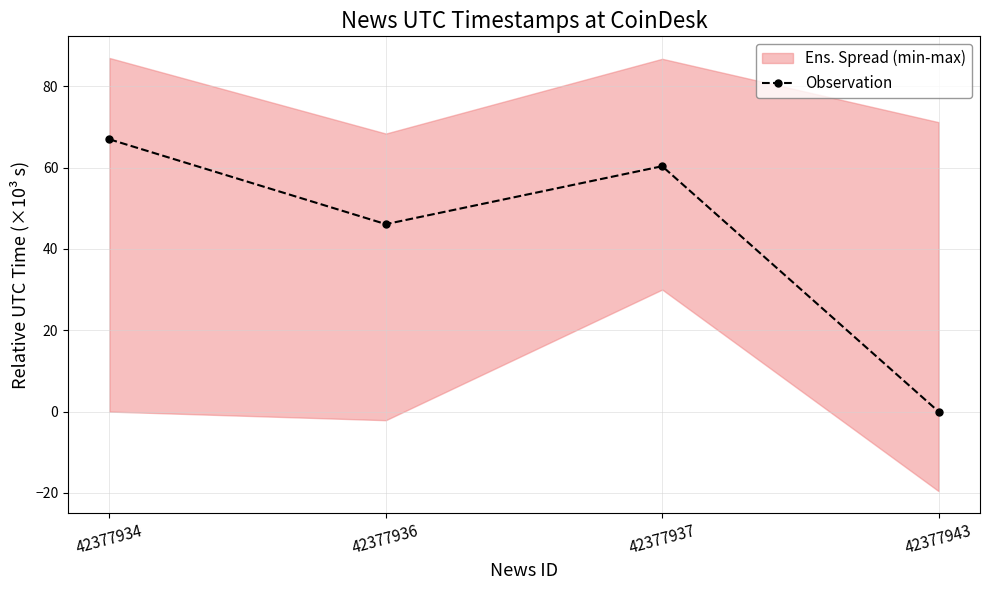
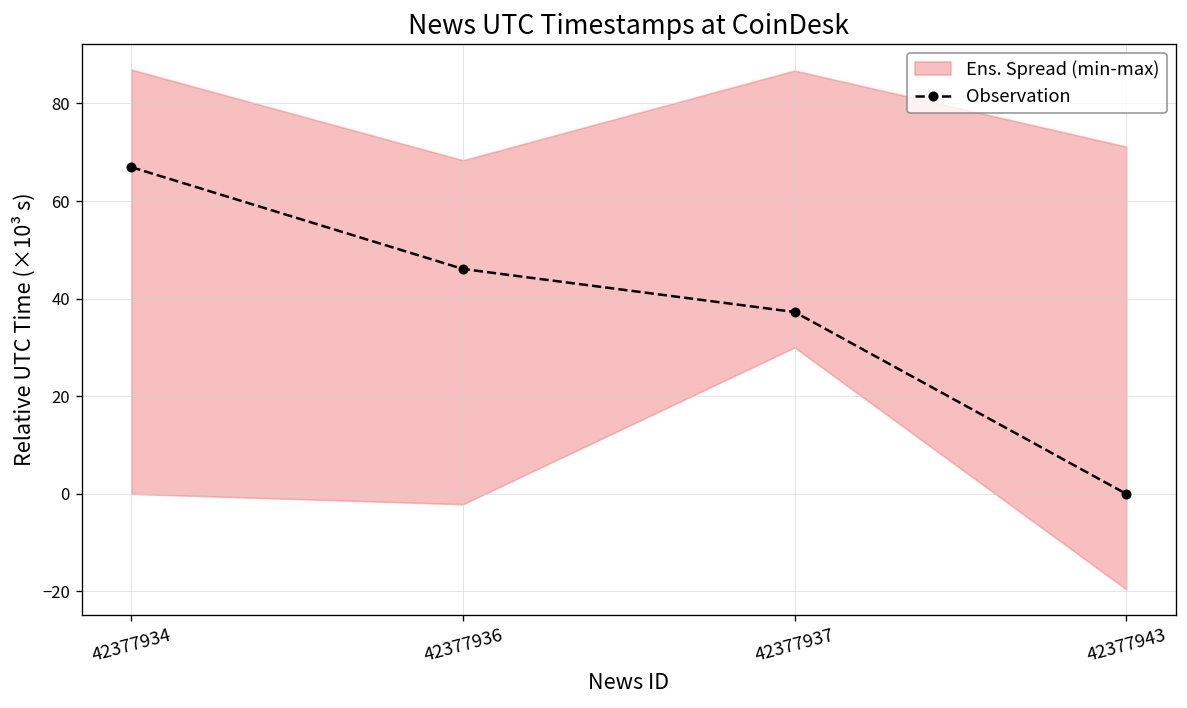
  {
    "Observation": {
      "42377934": 67,
      "42377936": 46,
-     "42377937": 60,
+     "42377937": 37,
      "42377943": 0
    },
    "Ens. Spread (min-max)": {
      "42377934": 87
    }
  }
